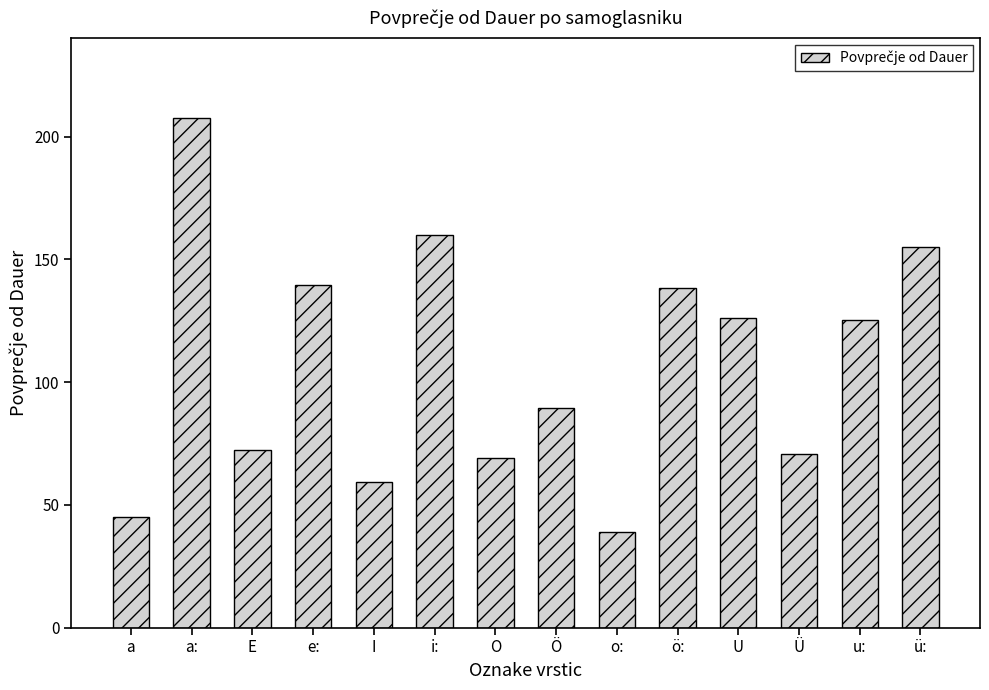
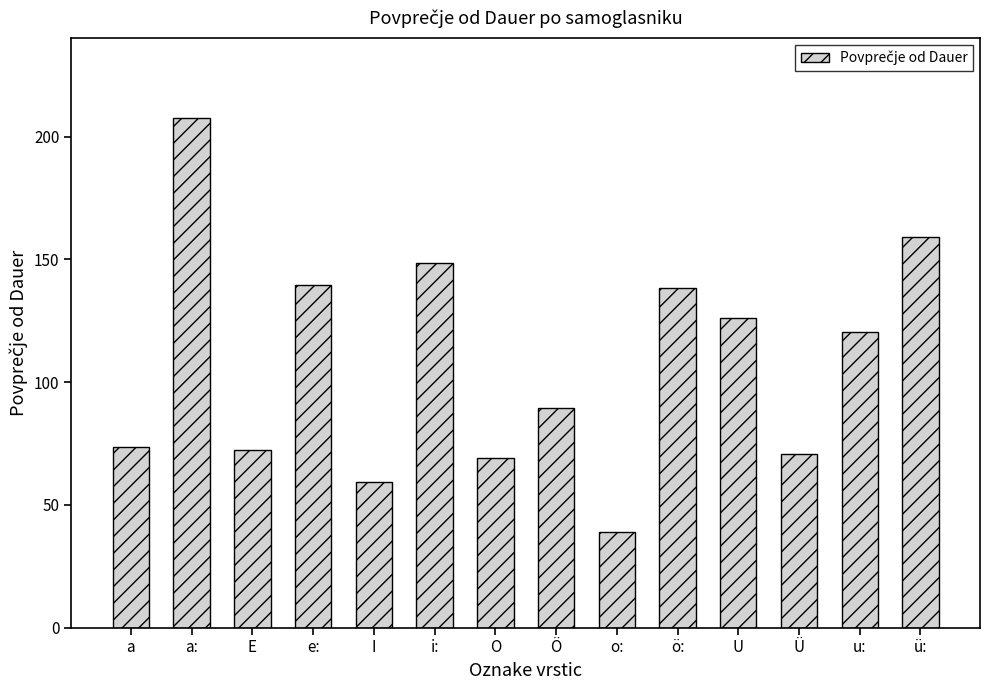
  {
-   "a": 45,
+   "a": 74,
    "a:": 208,
    "E": 73,
    "e:": 140,
    "I": 59,
-   "i:": 160,
+   "i:": 149,
    "O": 69,
    "Ö": 89,
    "o:": 39,
    "ö:": 138,
    "U": 126,
    "Ü": 71,
-   "u:": 125,
-   "ü:": 155
+   "u:": 120,
+   "ü:": 159
  }
